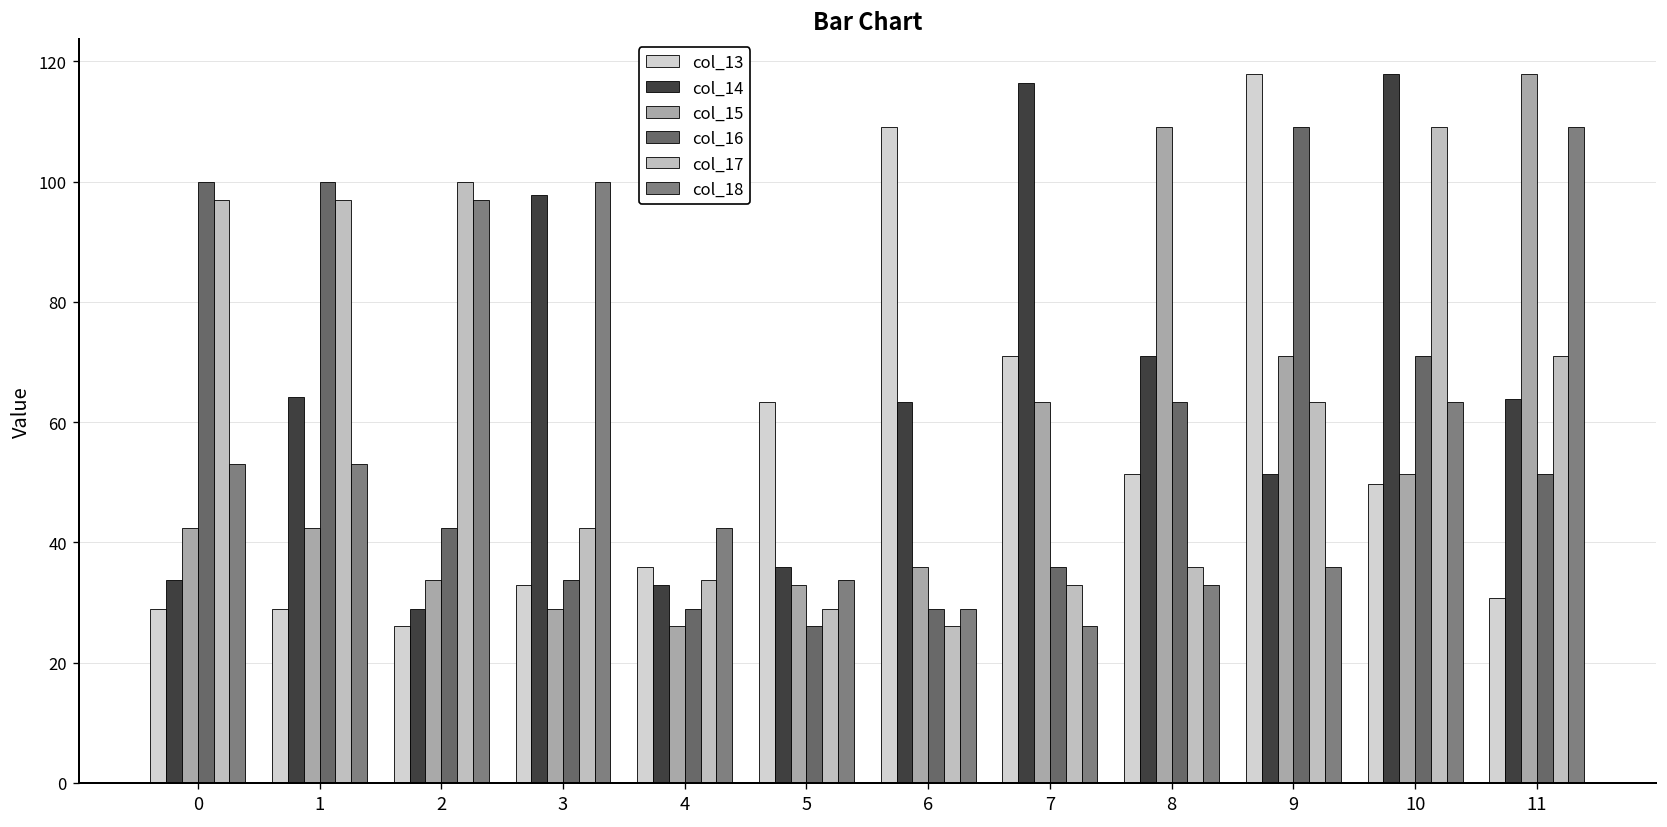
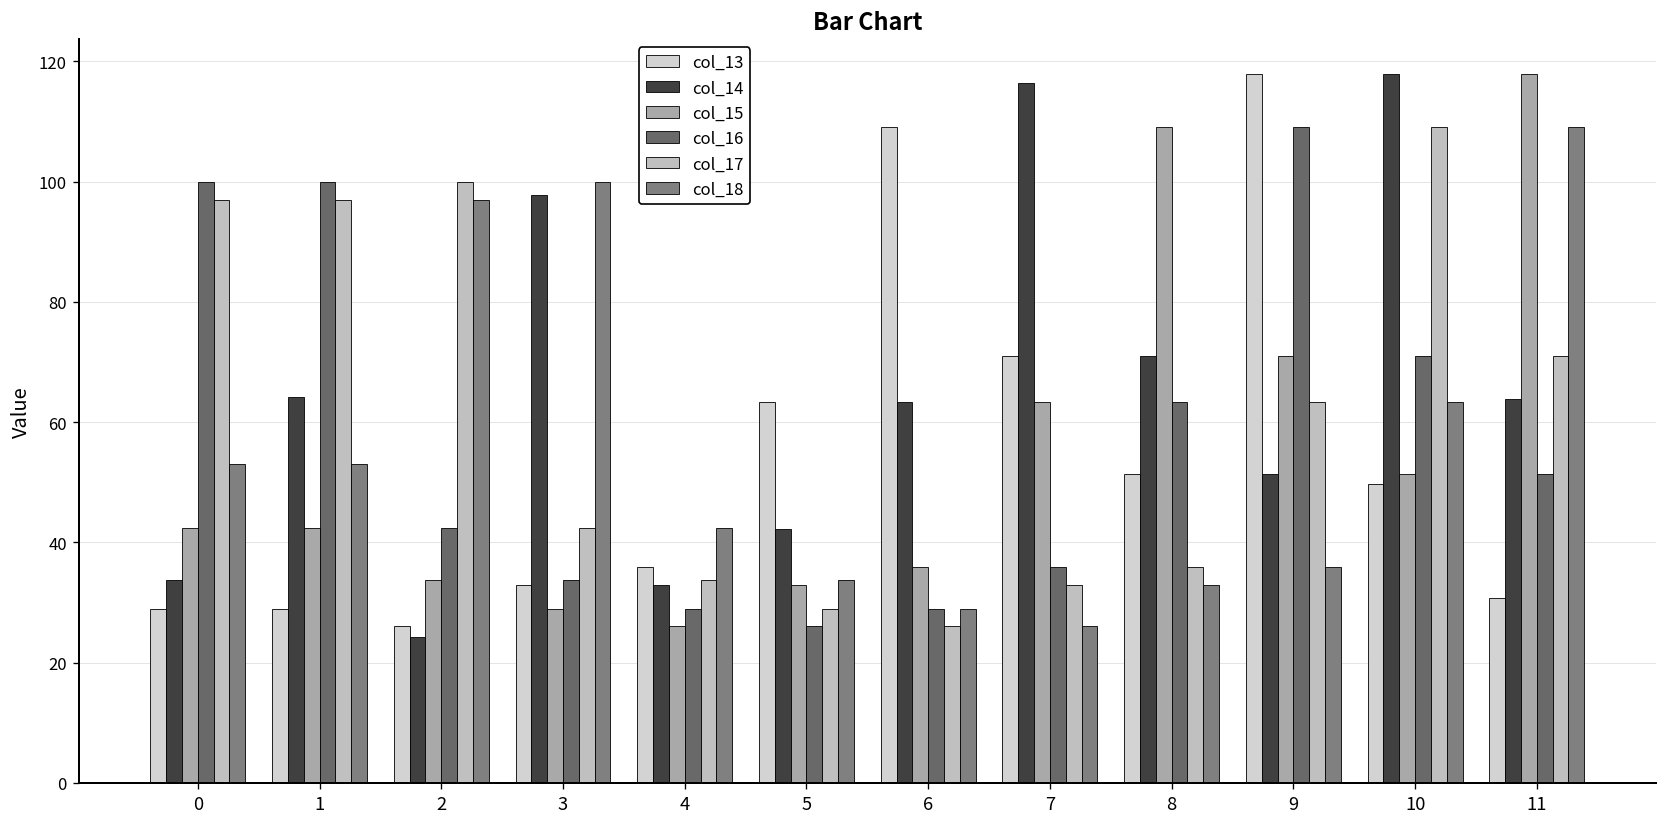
  {
    "col_14": {
      "0": 34,
      "1": 64,
-     "2": 29,
+     "2": 24,
      "3": 98,
      "4": 33,
-     "5": 36,
+     "5": 42,
      "6": 63,
      "7": 116,
      "8": 71,
      "9": 51,
      "10": 118,
      "11": 64
    }
  }
